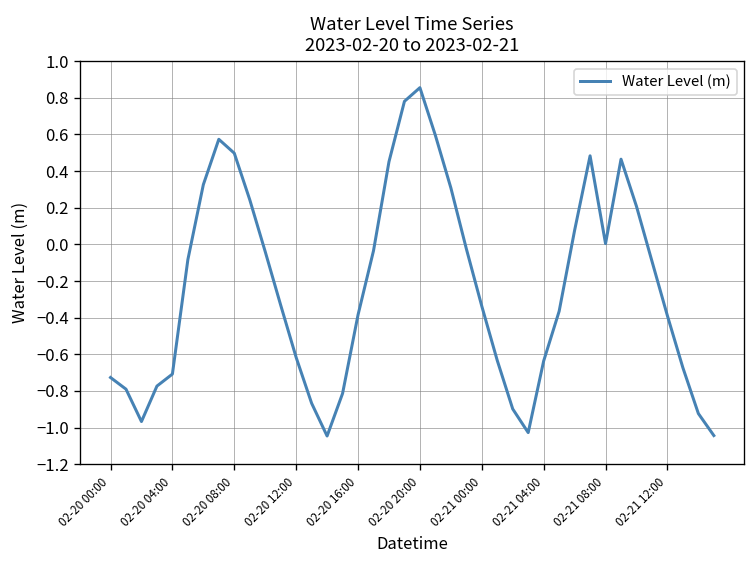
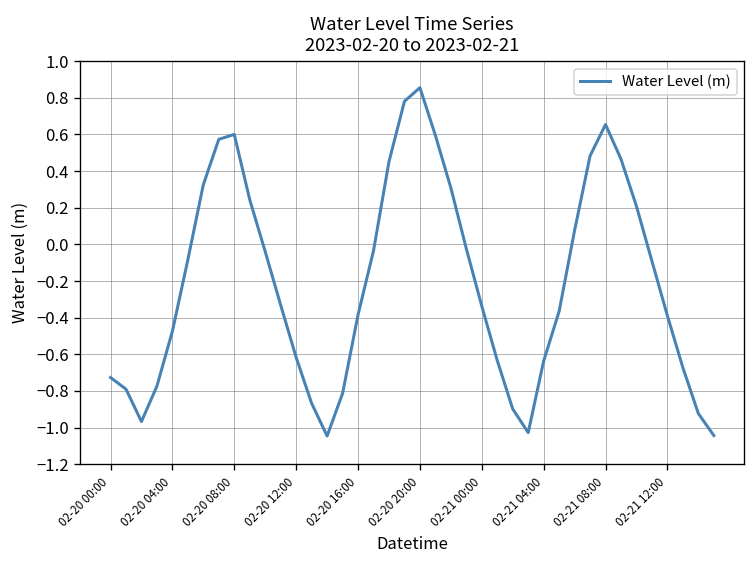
  {
    "02-20 00:00": -0.73,
-   "02-20 04:00": -0.71,
-   "02-20 08:00": 0.50,
+   "02-20 04:00": -0.47,
+   "02-20 08:00": 0.60,
    "02-20 12:00": -0.62,
    "02-20 16:00": -0.38,
    "02-20 20:00": 0.86,
    "02-21 00:00": -0.34,
    "02-21 04:00": -0.64,
-   "02-21 08:00": 0.00,
+   "02-21 08:00": 0.65,
    "02-21 12:00": -0.39
  }
